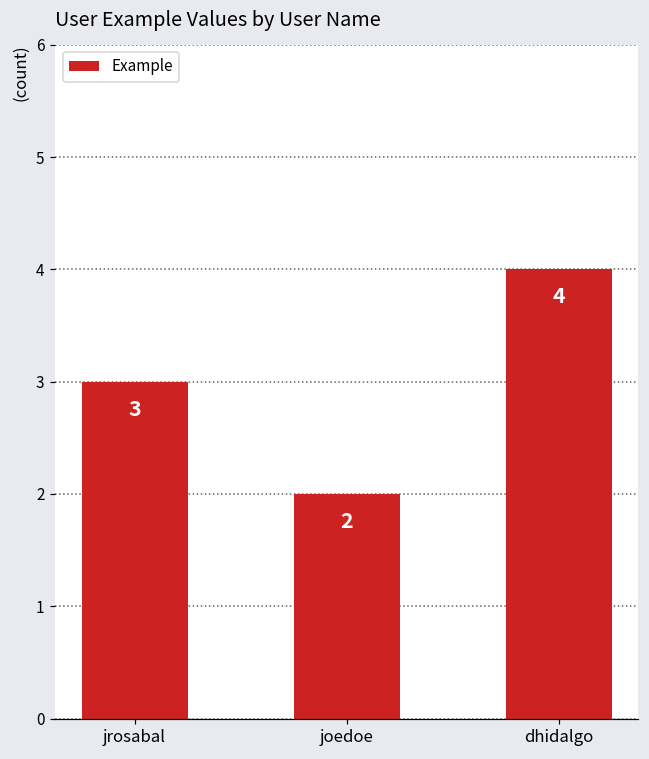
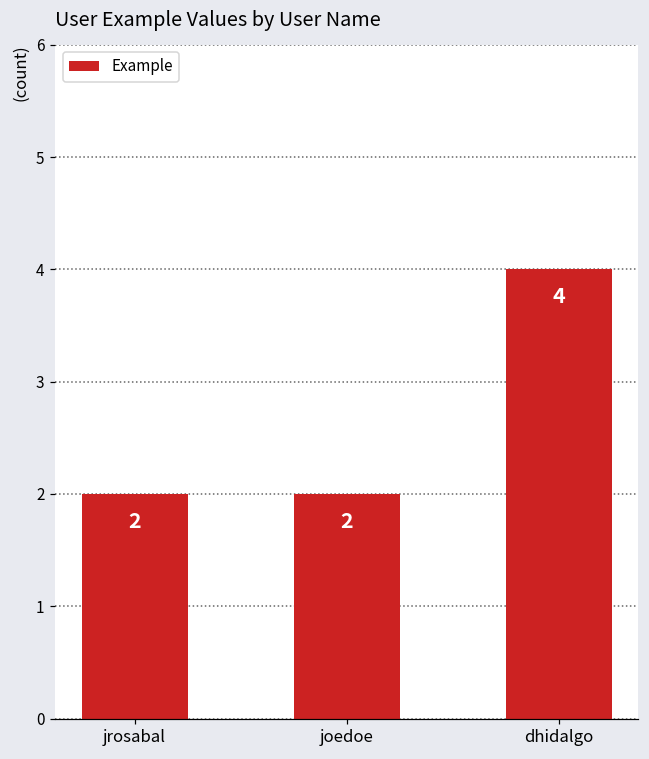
  {
-   "jrosabal": 3,
+   "jrosabal": 2,
    "joedoe": 2,
    "dhidalgo": 4
  }
